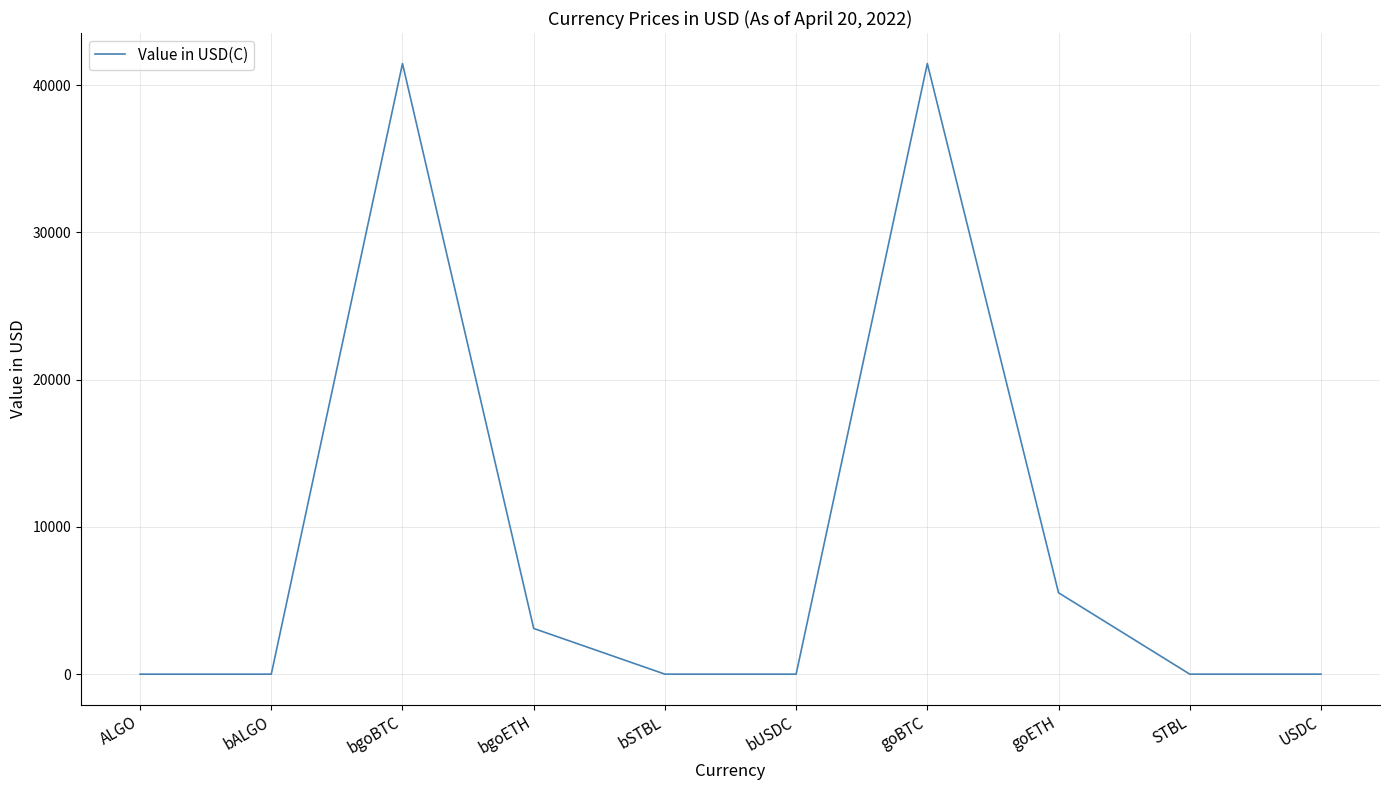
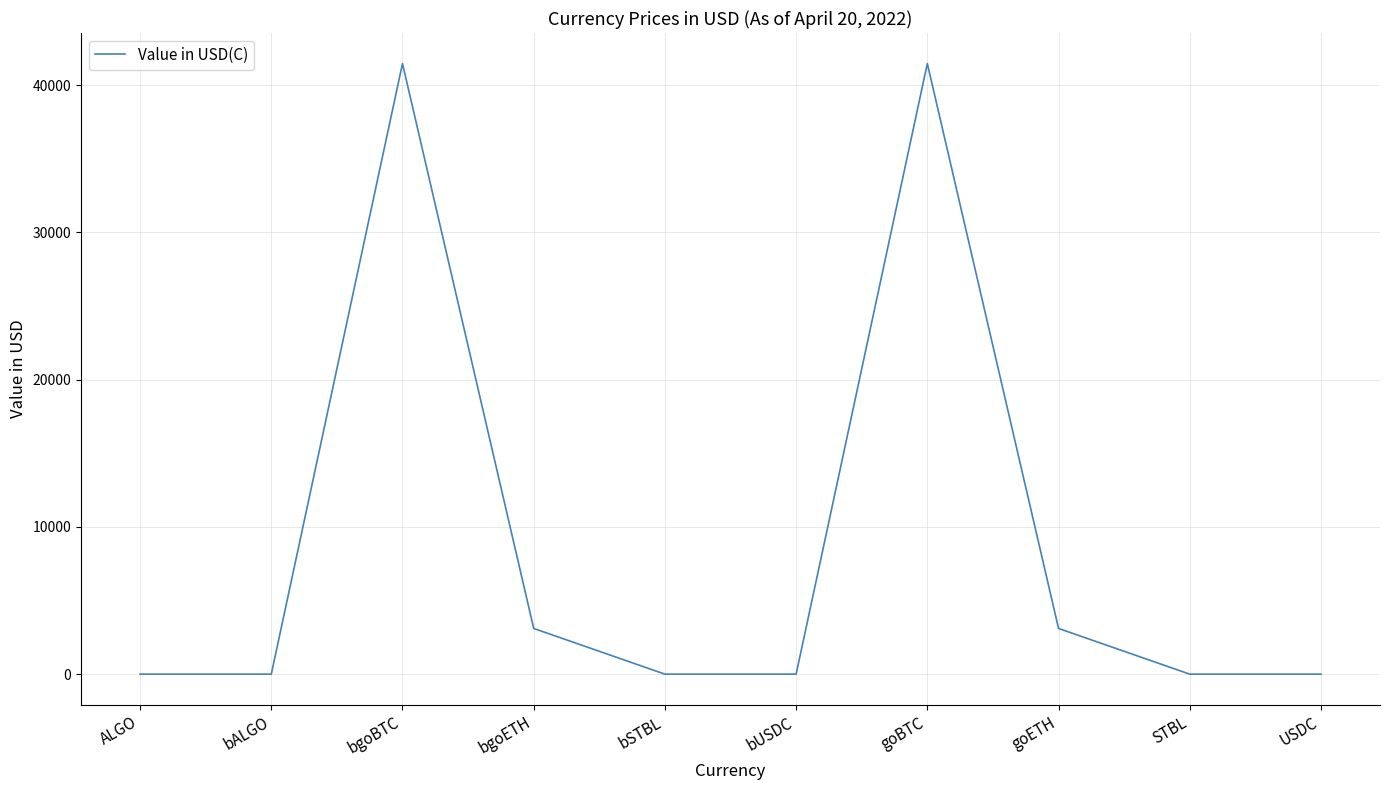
  {
    "ALGO": 0,
    "bALGO": 0,
    "bgoBTC": 41500,
    "bgoETH": 3100,
    "bSTBL": 0,
    "bUSDC": 0,
    "goBTC": 41500,
-   "goETH": 5500,
+   "goETH": 3100,
    "STBL": 0,
    "USDC": 0
  }
